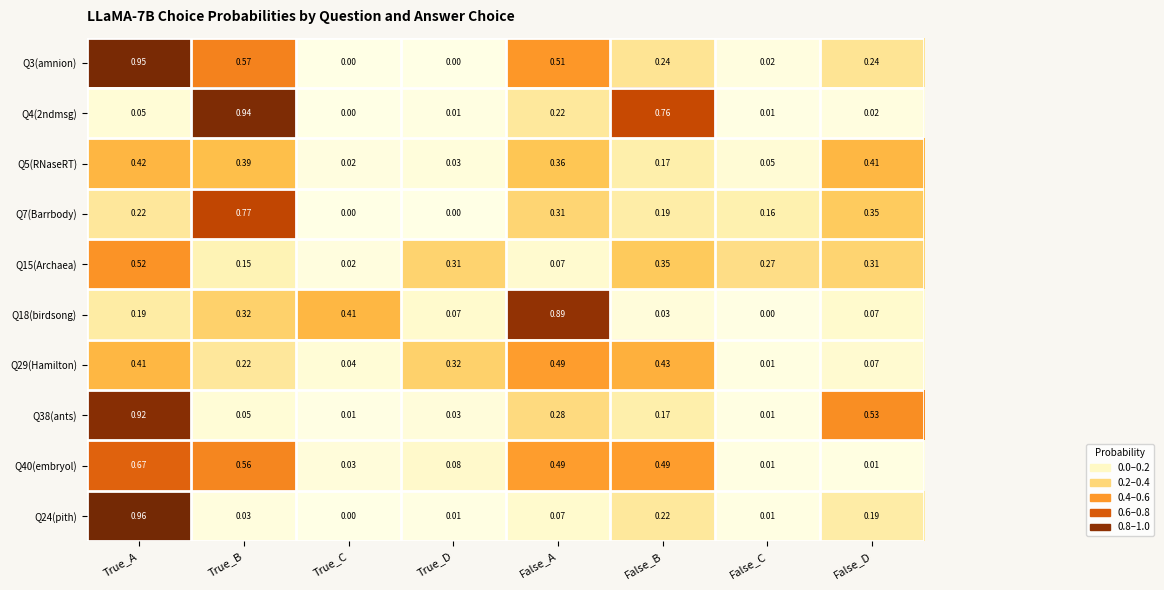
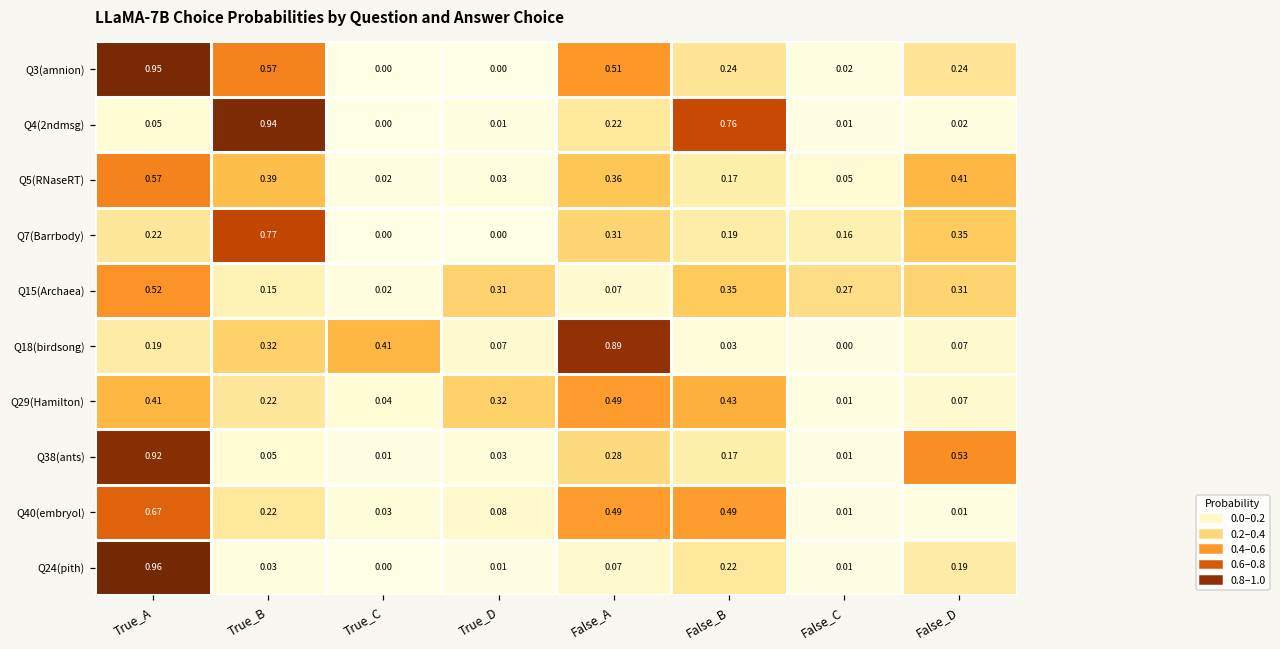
  {
    "Q3(amnion)": {
      "True_A": 0.95,
      "True_B": 0.57,
      "True_C": 0.00,
      "True_D": 0.00,
      "False_A": 0.51,
      "False_B": 0.24,
      "False_C": 0.02,
      "False_D": 0.24
    },
    "Q4(2ndmsg)": {
      "True_A": 0.05,
      "True_B": 0.94,
      "True_C": 0.00,
      "True_D": 0.01,
      "False_A": 0.22,
      "False_B": 0.76,
      "False_C": 0.01,
      "False_D": 0.02
    },
    "Q5(RNaseRT)": {
-     "True_A": 0.42,
+     "True_A": 0.57,
      "True_B": 0.39,
      "True_C": 0.02,
      "True_D": 0.03,
      "False_A": 0.36,
      "False_B": 0.17,
      "False_C": 0.05,
      "False_D": 0.41
    },
    "Q7(Barrbody)": {
      "True_A": 0.22,
      "True_B": 0.77,
      "True_C": 0.00,
      "True_D": 0.00,
      "False_A": 0.31,
      "False_B": 0.19,
      "False_C": 0.16,
      "False_D": 0.35
    },
    "Q15(Archaea)": {
      "True_A": 0.52,
      "True_B": 0.15,
      "True_C": 0.02,
      "True_D": 0.31,
      "False_A": 0.07,
      "False_B": 0.35,
      "False_C": 0.27,
      "False_D": 0.31
    },
    "Q18(birdsong)": {
      "True_A": 0.19,
      "True_B": 0.32,
      "True_C": 0.41,
      "True_D": 0.07,
      "False_A": 0.89,
      "False_B": 0.03,
      "False_C": 0.00,
      "False_D": 0.07
    },
    "Q29(Hamilton)": {
      "True_A": 0.41,
      "True_B": 0.22,
      "True_C": 0.04,
      "True_D": 0.32,
      "False_A": 0.49,
      "False_B": 0.43,
      "False_C": 0.01,
      "False_D": 0.07
    },
    "Q38(ants)": {
      "True_A": 0.92,
      "True_B": 0.05,
      "True_C": 0.01,
      "True_D": 0.03,
      "False_A": 0.28,
      "False_B": 0.17,
      "False_C": 0.01,
      "False_D": 0.53
    },
    "Q40(embryol)": {
      "True_A": 0.67,
-     "True_B": 0.56,
+     "True_B": 0.22,
      "True_C": 0.03,
      "True_D": 0.08,
      "False_A": 0.49,
      "False_B": 0.49,
      "False_C": 0.01,
      "False_D": 0.01
    },
    "Q24(pith)": {
      "True_A": 0.96,
      "True_B": 0.03,
      "True_C": 0.00,
      "True_D": 0.01,
      "False_A": 0.07,
      "False_B": 0.22,
      "False_C": 0.01,
      "False_D": 0.19
    }
  }
